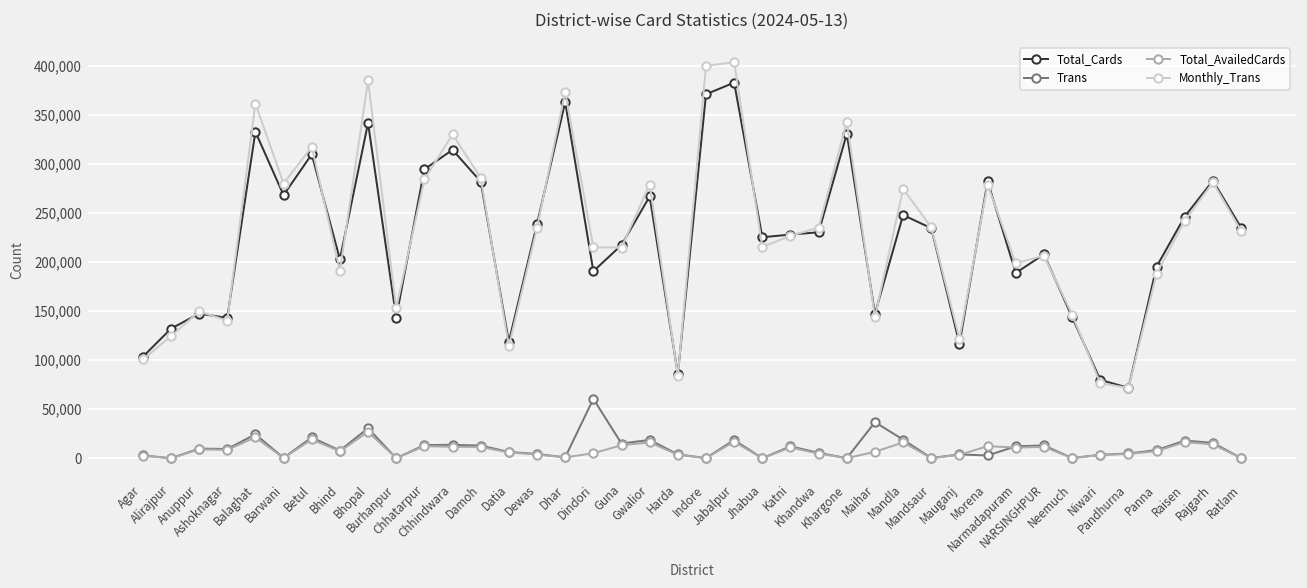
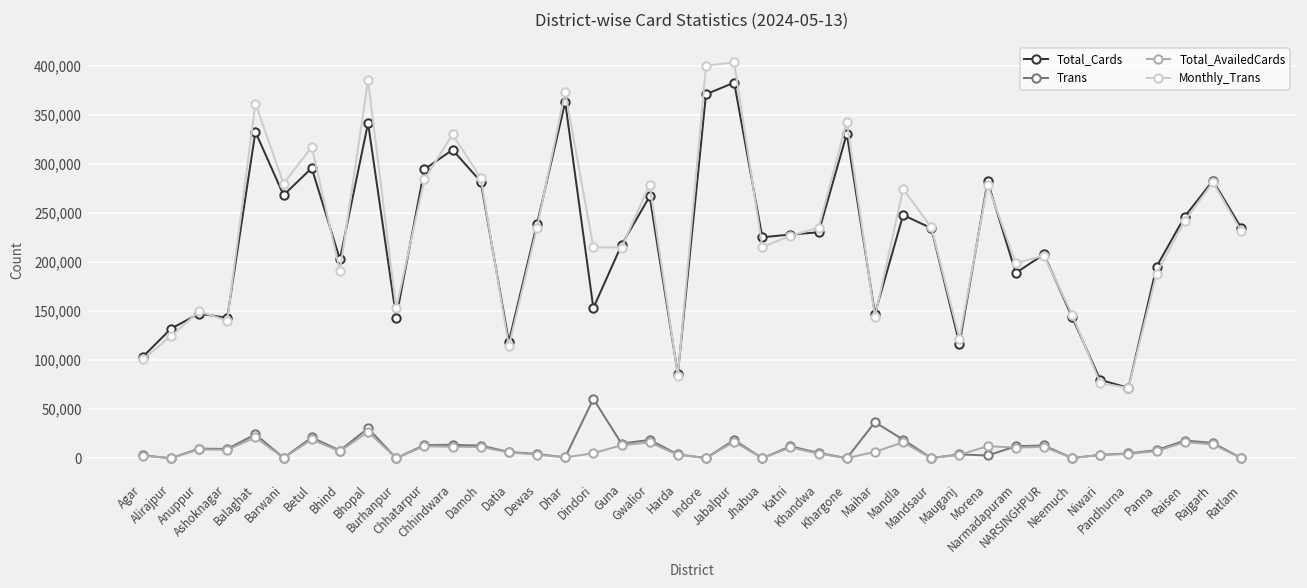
  {
    "Total_Cards": {
      "Alirajpur": "130,000",
      "Balaghat": "330,000",
      "Barwani": "270,000",
-     "Betul": "310,000",
+     "Betul": "300,000",
      "Bhind": "200,000",
      "Bhopal": "340,000",
      "Burhanpur": "140,000",
      "Chhatarpur": "290,000",
      "Chhindwara": "310,000",
      "Damoh": "280,000",
      "Datia": "120,000",
      "Dewas": "240,000",
      "Dhar": "360,000",
-     "Dindori": "190,000",
+     "Dindori": "150,000",
      "Gwalior": "270,000",
      "Indore": "370,000",
      "Jabalpur": "380,000",
      "Jhabua": "230,000",
      "Khandwa": "230,000",
      "Khargone": "330,000",
      "Maihar": "150,000",
      "Mandla": "250,000",
      "Mauganj": "120,000",
      "Morena": "280,000",
      "Narmadapuram": "190,000",
      "Niwari": "80,000",
      "Panna": "200,000",
      "Raisen": "250,000",
      "Ratlam": "240,000"
    },
    "Trans": {
      "Balaghat": "20,000",
      "Bhopal": "30,000",
      "Dindori": "60,000",
      "Maihar": "40,000",
      "Morena": "0"
    }
  }
